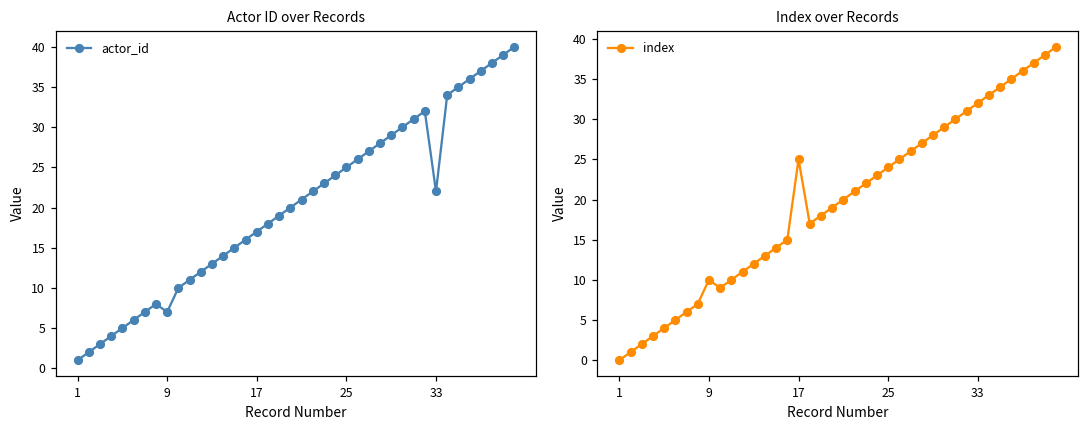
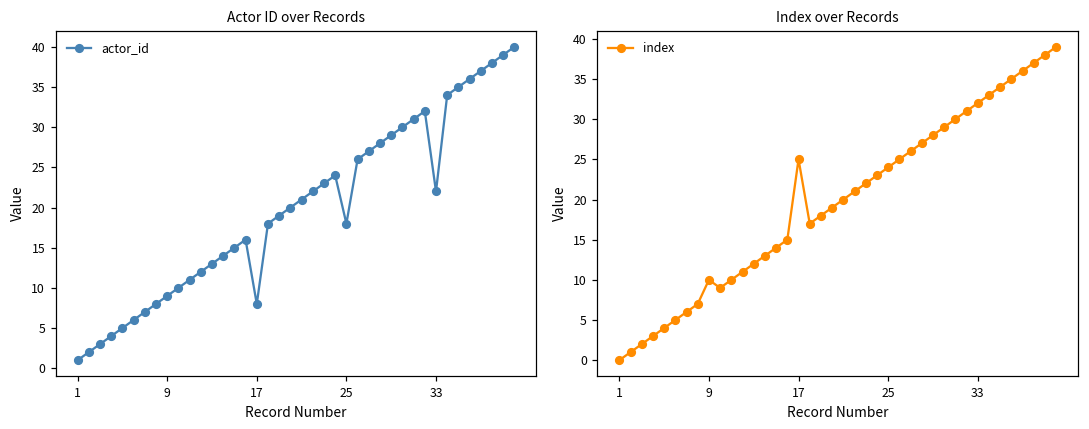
  {
    "Actor ID over Records": {
      "1": 1,
-     "9": 7,
-     "17": 17,
-     "25": 25,
+     "9": 9,
+     "17": 8,
+     "25": 18,
      "33": 22
    },
    "Index over Records": {
      "1": 0,
      "9": 10,
      "17": 25,
      "25": 24,
      "33": 32
    }
  }
